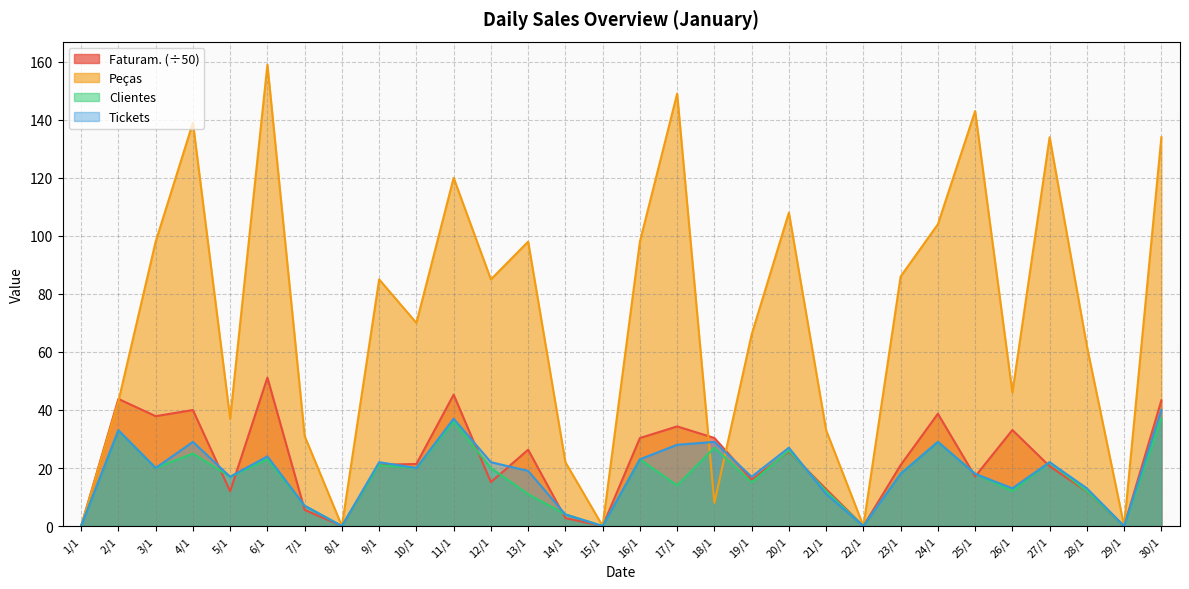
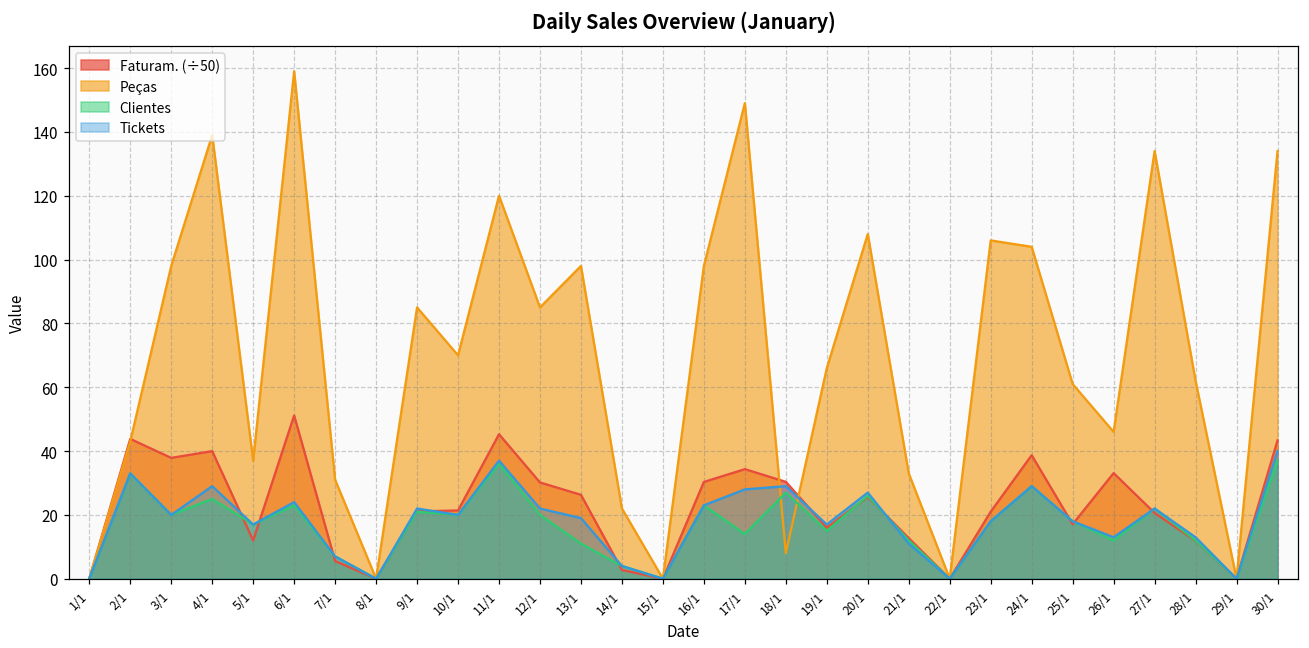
  {
    "Faturam. (÷50)": {
      "3/1": 38,
      "4/1": 40,
      "5/1": 12,
      "6/1": 51,
      "7/1": 6,
      "10/1": 21,
      "11/1": 45,
-     "12/1": 15,
+     "12/1": 30,
      "13/1": 26,
      "14/1": 3,
      "16/1": 30,
      "17/1": 34,
      "18/1": 30,
      "19/1": 16,
      "23/1": 21,
      "24/1": 39,
      "25/1": 17,
      "26/1": 33,
      "27/1": 21,
      "30/1": 43
    },
    "Peças": {
      "3/1": 98,
      "5/1": 37,
      "6/1": 159,
      "7/1": 31,
      "9/1": 85,
      "10/1": 70,
      "11/1": 120,
      "12/1": 85,
      "13/1": 98,
      "14/1": 22,
      "16/1": 98,
      "17/1": 149,
      "18/1": 8,
      "19/1": 66,
      "20/1": 108,
      "21/1": 33,
-     "23/1": 86,
+     "23/1": 106,
      "24/1": 104,
-     "25/1": 143,
+     "25/1": 61,
      "26/1": 46,
      "27/1": 134,
      "28/1": 62,
      "30/1": 134
    },
    "Clientes": {
      "4/1": 25,
      "6/1": 23,
      "11/1": 36,
      "12/1": 20,
      "13/1": 11,
      "17/1": 14,
      "18/1": 27,
      "19/1": 15,
      "26/1": 12,
      "30/1": 37
    },
    "Tickets": {
      "4/1": 29,
      "6/1": 24,
      "9/1": 22,
      "11/1": 37,
      "12/1": 22,
      "13/1": 19,
      "17/1": 28,
      "18/1": 29,
      "19/1": 17,
      "20/1": 27,
      "21/1": 11,
      "26/1": 13,
      "28/1": 13,
      "30/1": 40
    }
  }
